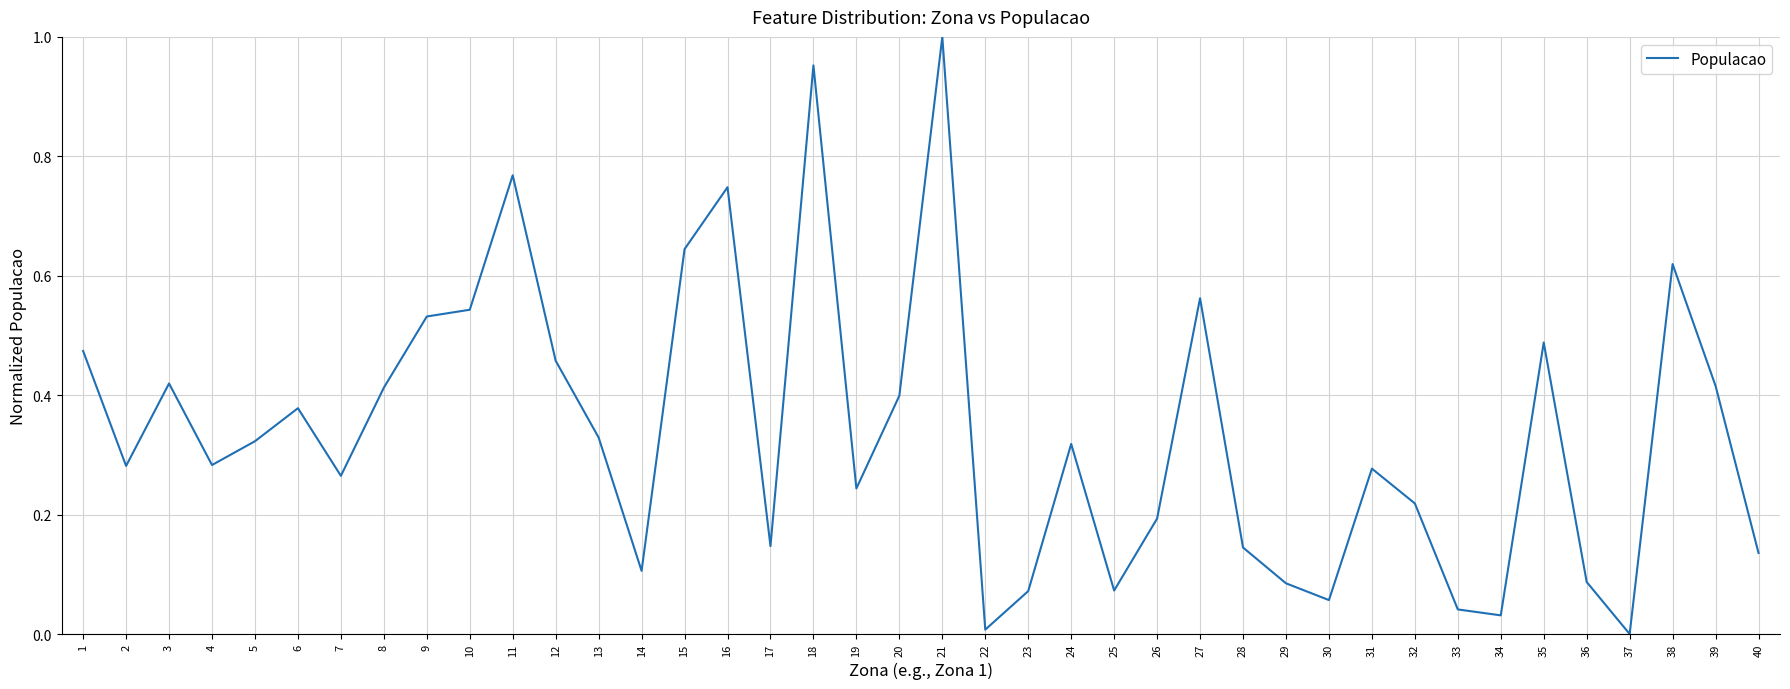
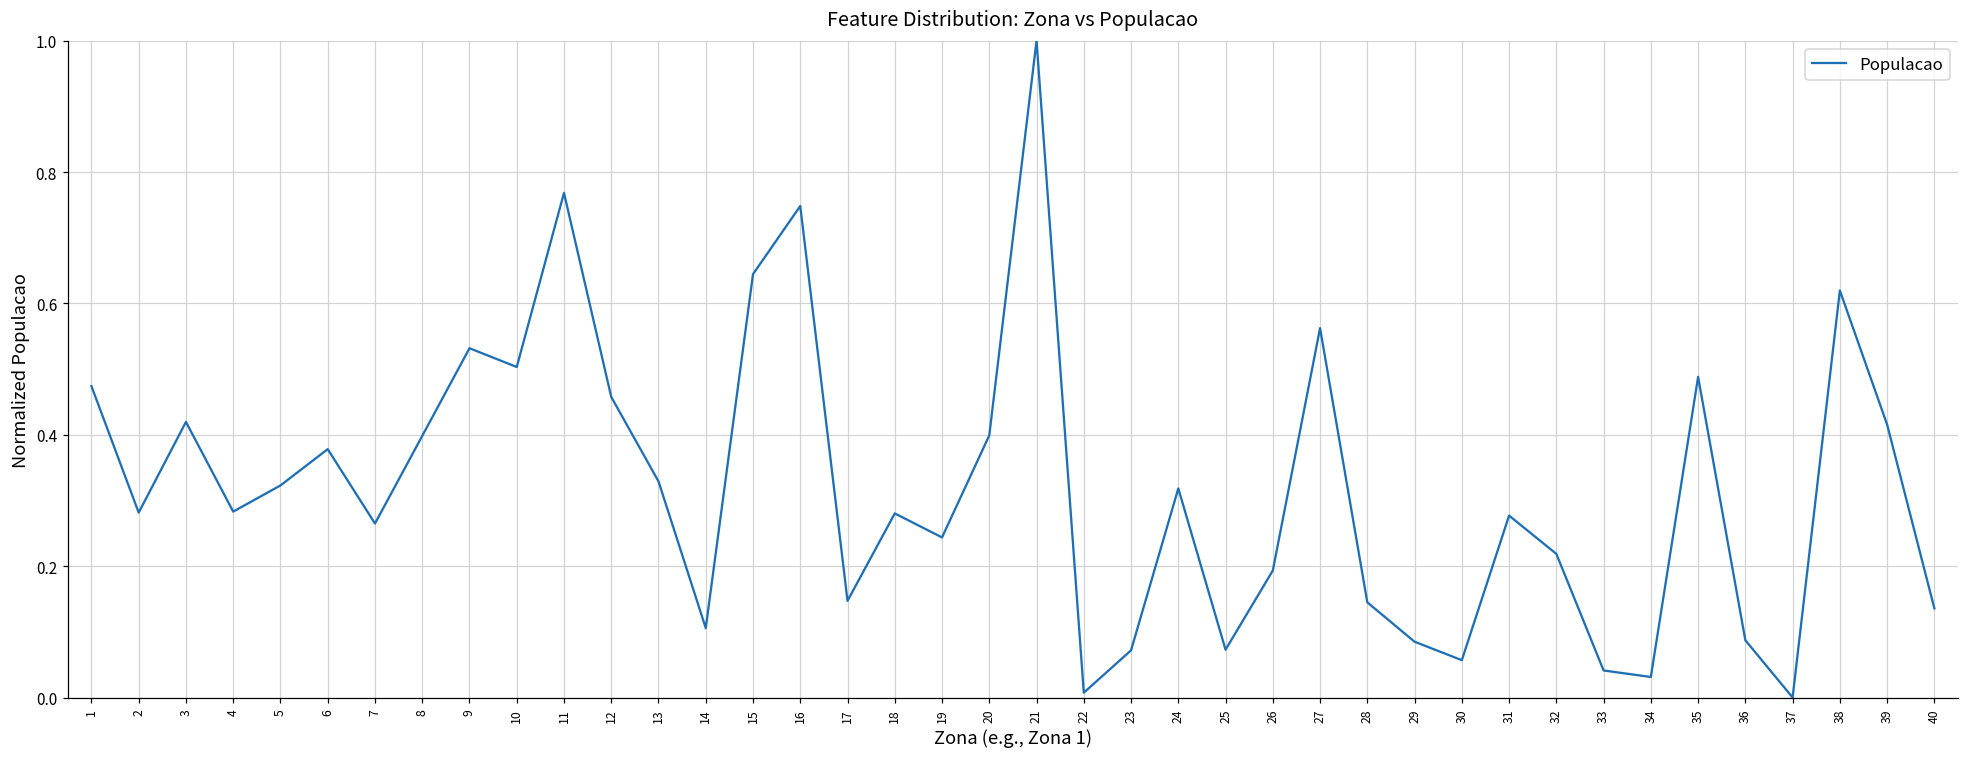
  {
    "1": 0.47,
    "2": 0.28,
    "3": 0.42,
    "4": 0.28,
    "5": 0.32,
    "6": 0.38,
    "7": 0.26,
-   "8": 0.41,
+   "8": 0.40,
    "9": 0.53,
-   "10": 0.54,
+   "10": 0.50,
    "11": 0.77,
    "12": 0.46,
    "13": 0.33,
    "14": 0.11,
    "15": 0.64,
    "16": 0.75,
    "17": 0.15,
-   "18": 0.95,
+   "18": 0.28,
    "19": 0.24,
    "20": 0.40,
    "21": 1.00,
    "22": 0.01,
    "23": 0.07,
    "24": 0.32,
    "25": 0.07,
    "26": 0.19,
    "27": 0.56,
    "28": 0.14,
    "29": 0.08,
    "30": 0.06,
    "31": 0.28,
    "32": 0.22,
    "33": 0.04,
    "34": 0.03,
    "35": 0.49,
    "36": 0.09,
    "37": 0.00,
    "38": 0.62,
    "39": 0.42,
    "40": 0.14
  }
